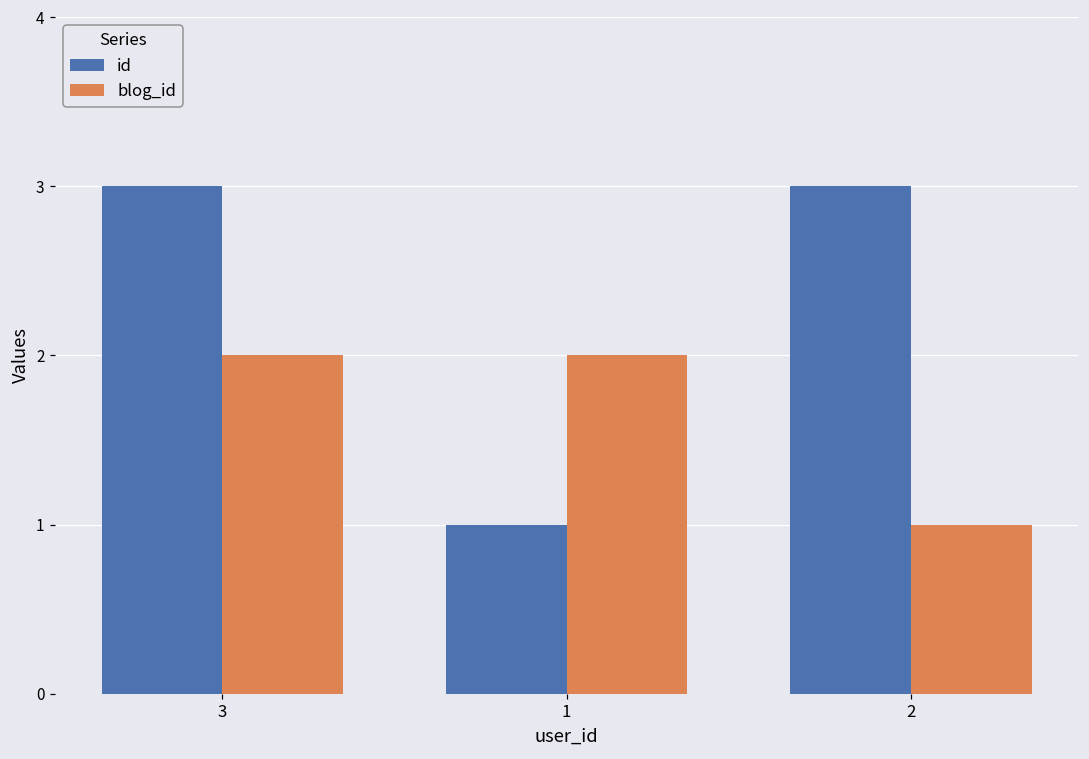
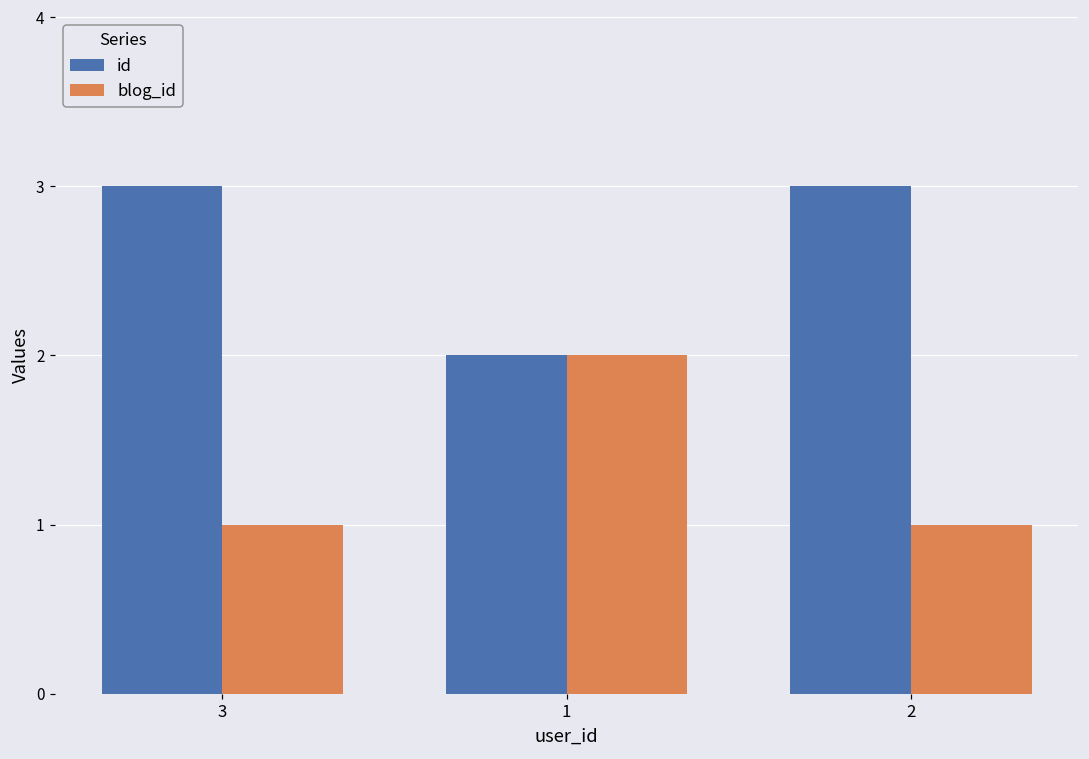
  {
    "id": {
      "3": 3,
-     "1": 1,
+     "1": 2,
      "2": 3
    },
    "blog_id": {
-     "3": 2,
+     "3": 1,
      "1": 2,
      "2": 1
    }
  }
